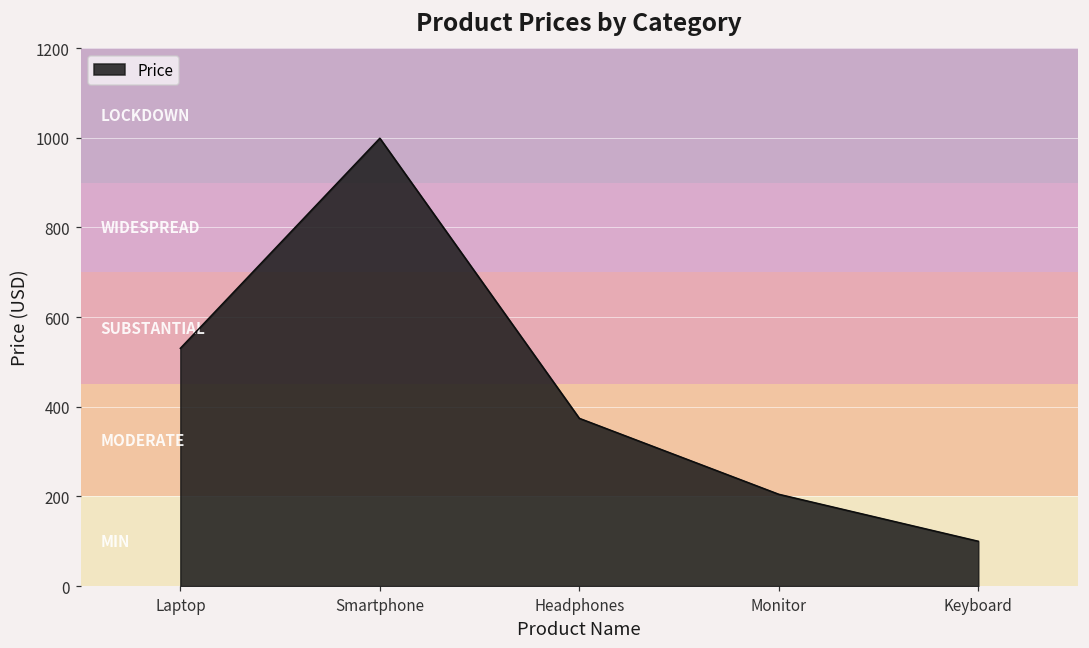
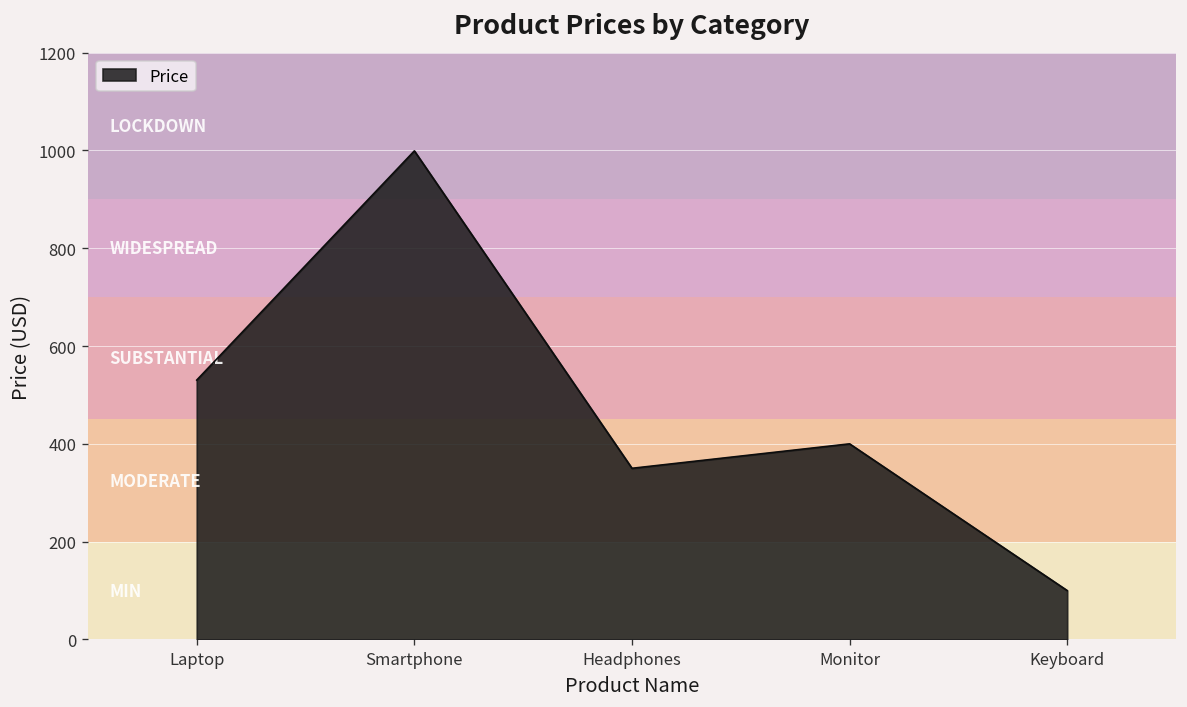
  {
    "Laptop": 530,
    "Smartphone": 1000,
-   "Headphones": 370,
-   "Monitor": 200,
+   "Headphones": 350,
+   "Monitor": 400,
    "Keyboard": 100
  }
